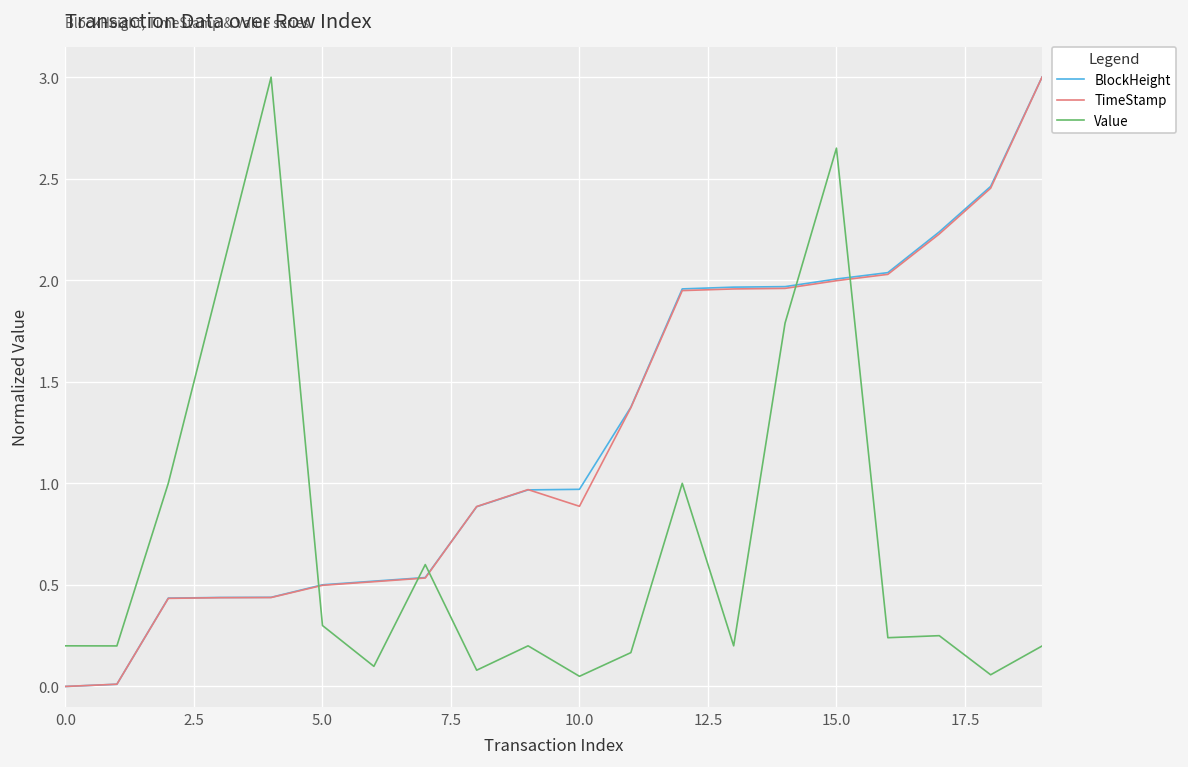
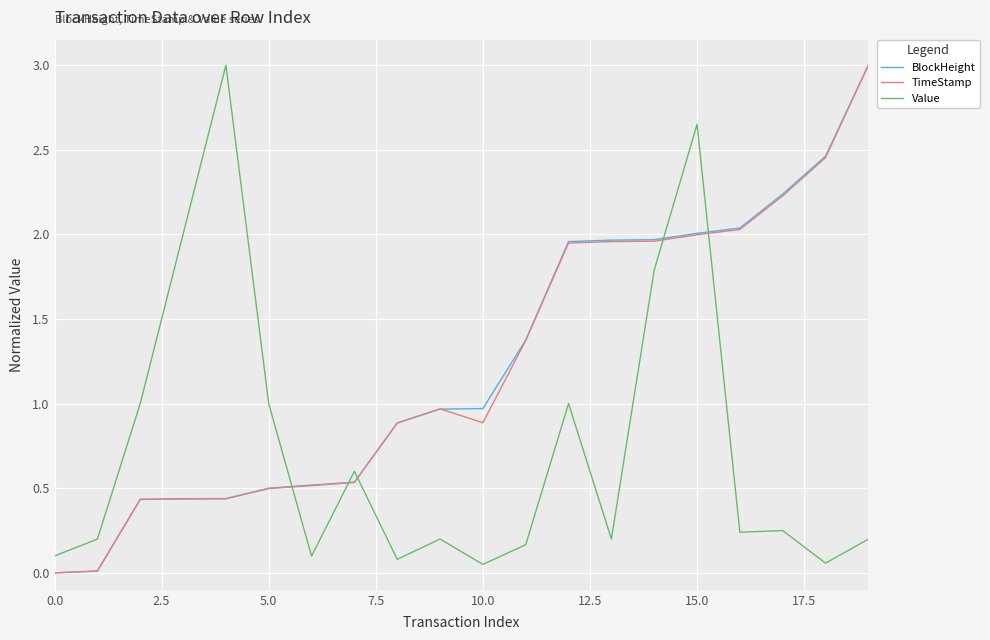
  {
    "BlockHeight": {
      "10.0": 0.97
    },
    "TimeStamp": {
      "10.0": 0.9
    },
    "Value": {
-     "0.0": 0.2,
-     "5.0": 0.3,
+     "0.0": 0.1,
+     "5.0": 1.0,
      "10.0": 0.05,
      "15.0": 2.65
    }
  }
